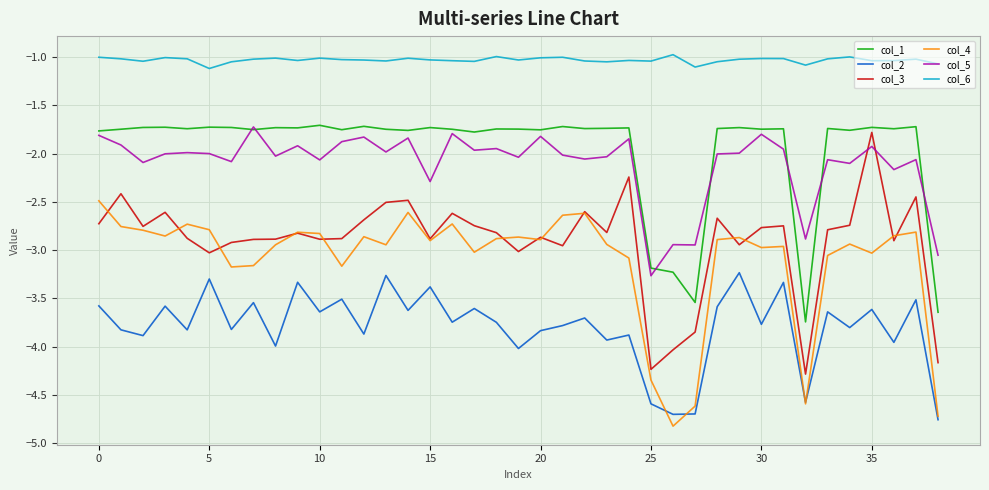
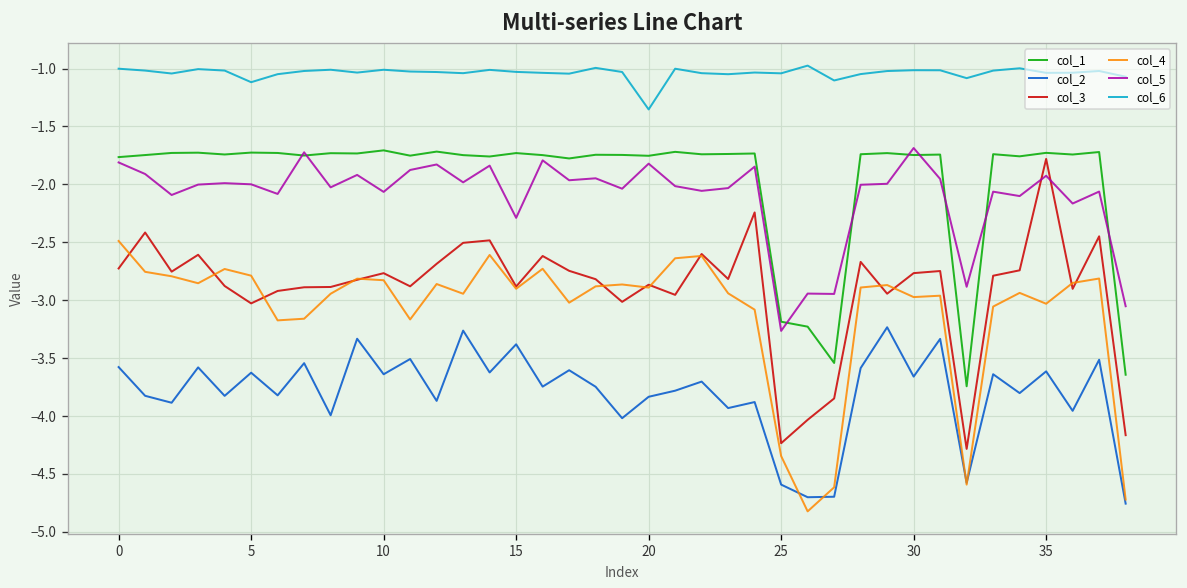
  {
    "col_1": {
      "0": -1.8,
      "5": -1.7,
      "10": -1.7,
      "15": -1.7,
      "20": -1.8,
      "25": -3.2,
      "30": -1.7,
      "35": -1.7
    },
    "col_2": {
      "0": -3.6,
-     "5": -3.3,
+     "5": -3.6,
      "10": -3.6,
      "15": -3.4,
      "20": -3.8,
      "25": -4.6,
-     "30": -3.8,
+     "30": -3.7,
      "35": -3.6
    },
    "col_3": {
      "0": -2.7,
      "5": -3.0,
-     "10": -2.9,
+     "10": -2.8,
      "25": -4.2,
      "30": -2.8,
      "35": -1.8
    },
    "col_4": {
      "0": -2.5,
      "5": -2.8,
      "10": -2.8,
      "25": -4.3,
      "30": -3.0,
      "35": -3.0
    },
    "col_5": {
      "0": -1.8,
      "5": -2.0,
      "10": -2.1,
      "15": -2.3,
      "20": -1.8,
      "25": -3.3,
-     "30": -1.8,
+     "30": -1.7,
      "35": -1.9
    },
    "col_6": {
      "0": -1.0,
      "5": -1.1,
      "10": -1.0,
      "15": -1.0,
-     "20": -1.0,
+     "20": -1.4,
      "25": -1.0,
      "30": -1.0
    }
  }
